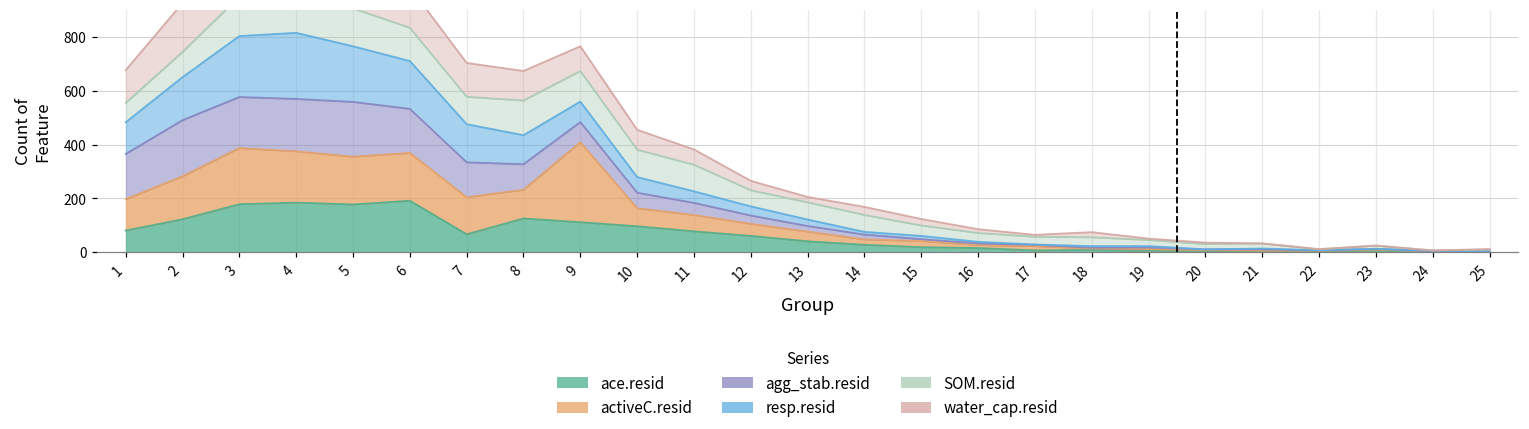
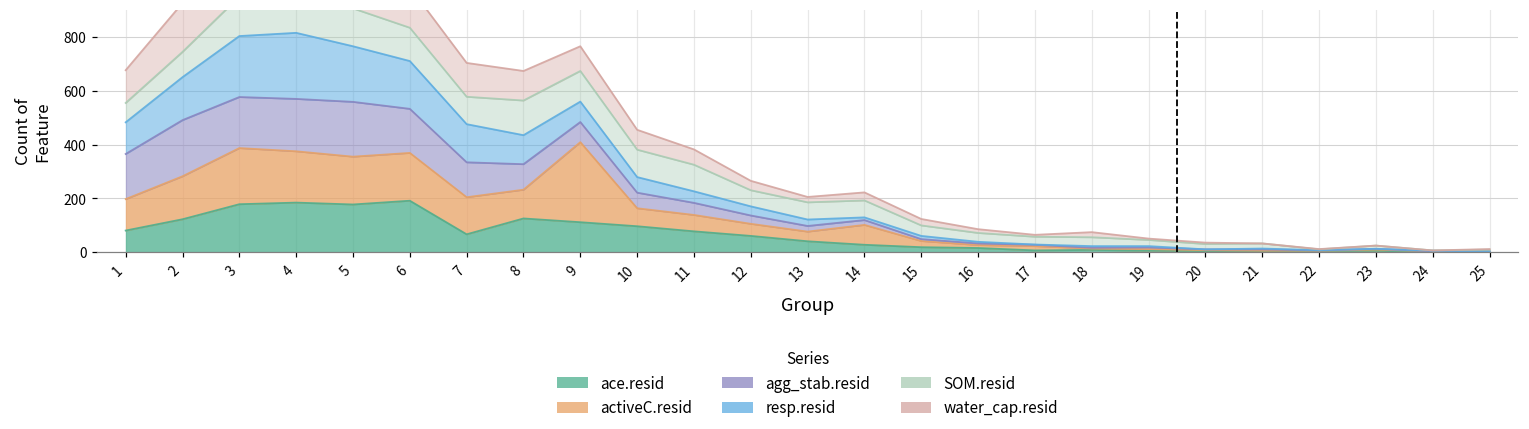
  {
    "ace.resid": {
      "1": 80,
      "2": 120,
      "3": 180,
      "4": 180,
      "5": 180,
      "6": 190,
      "7": 70,
      "8": 130,
      "9": 110,
      "10": 100,
      "11": 80,
      "12": 60,
      "13": 40,
      "14": 30,
      "15": 20,
      "16": 20,
      "17": 10
    },
    "activeC.resid": {
      "1": 120,
      "2": 160,
      "3": 210,
      "4": 190,
      "5": 180,
      "6": 180,
      "7": 140,
      "8": 110,
      "9": 300,
      "10": 70,
      "11": 60,
      "12": 50,
      "13": 40,
-     "14": 20
+     "14": 70
    }
  }
